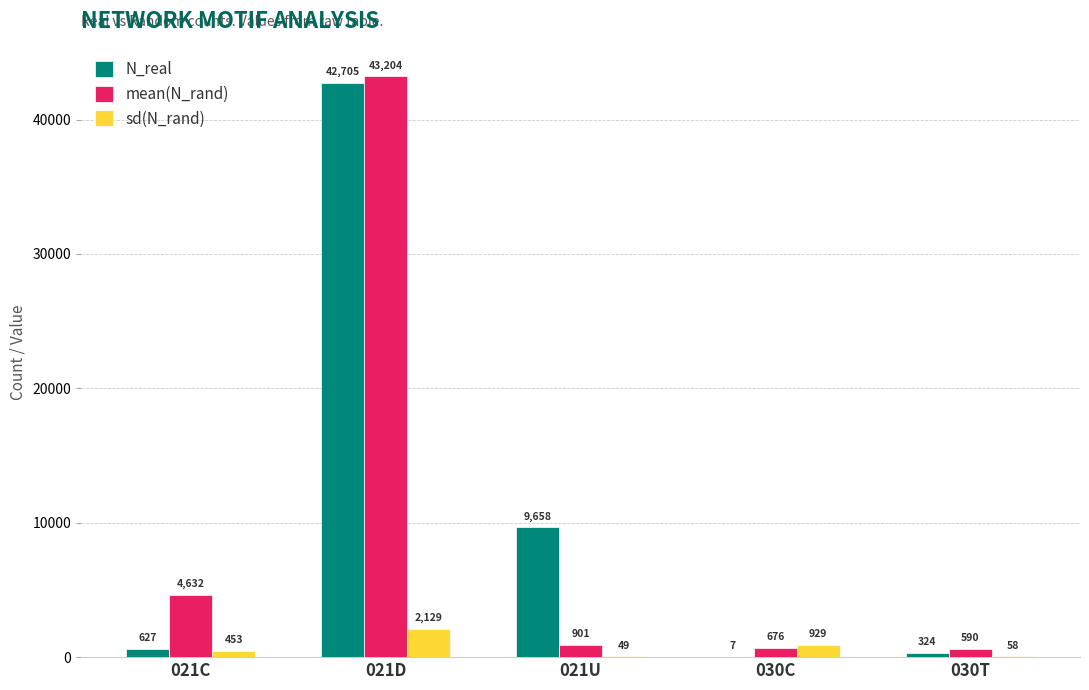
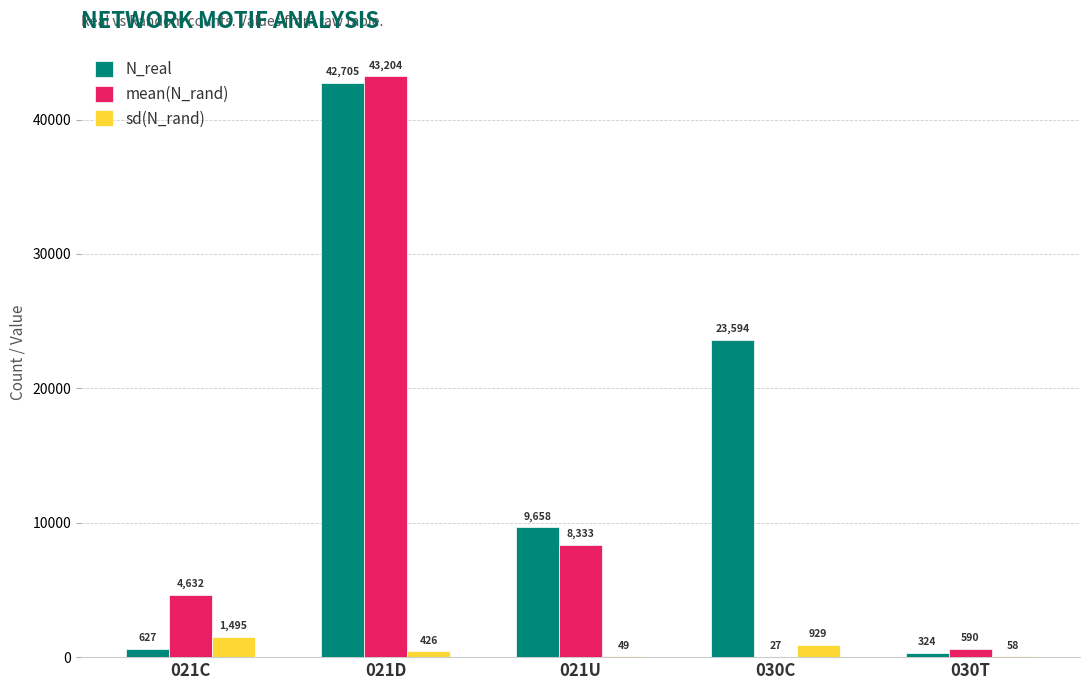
  {
    "N_real": {
      "021C": "627",
      "021D": "42,705",
      "021U": "9,658",
-     "030C": "7",
+     "030C": "23,594",
      "030T": "324"
    },
    "mean(N_rand)": {
      "021C": "4,632",
      "021D": "43,204",
-     "021U": "901",
-     "030C": "676",
+     "021U": "8,333",
+     "030C": "27",
      "030T": "590"
    },
    "sd(N_rand)": {
-     "021C": "453",
-     "021D": "2,129",
+     "021C": "1,495",
+     "021D": "426",
      "021U": "49",
      "030C": "929",
      "030T": "58"
    }
  }
